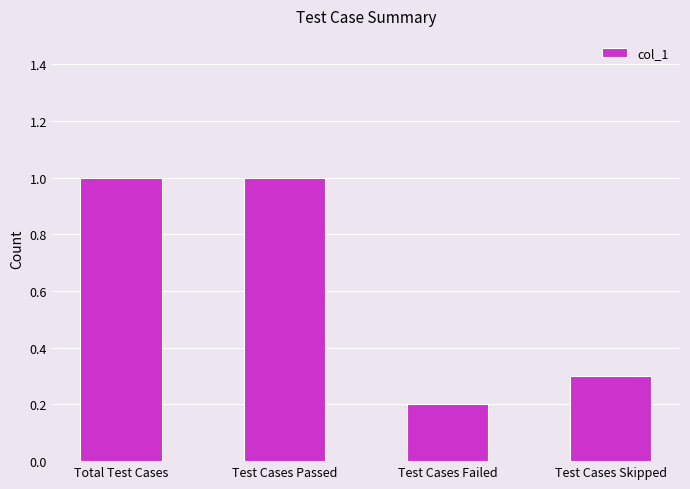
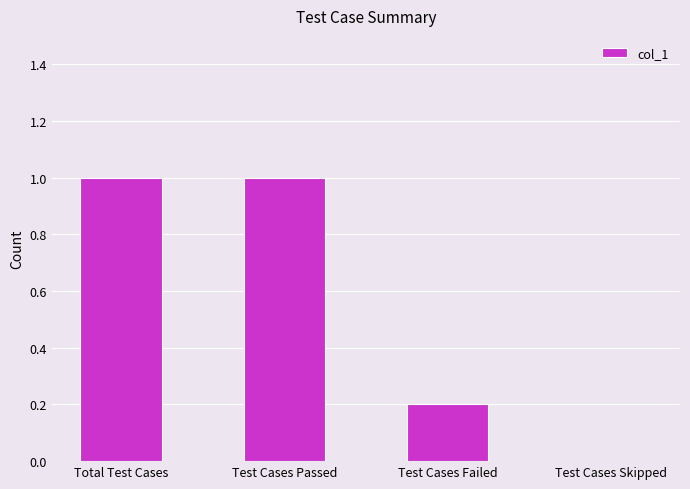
  {
    "Total Test Cases": 1.0,
    "Test Cases Passed": 1.0,
    "Test Cases Failed": 0.2,
-   "Test Cases Skipped": 0.3
+   "Test Cases Skipped": 0.0
  }
